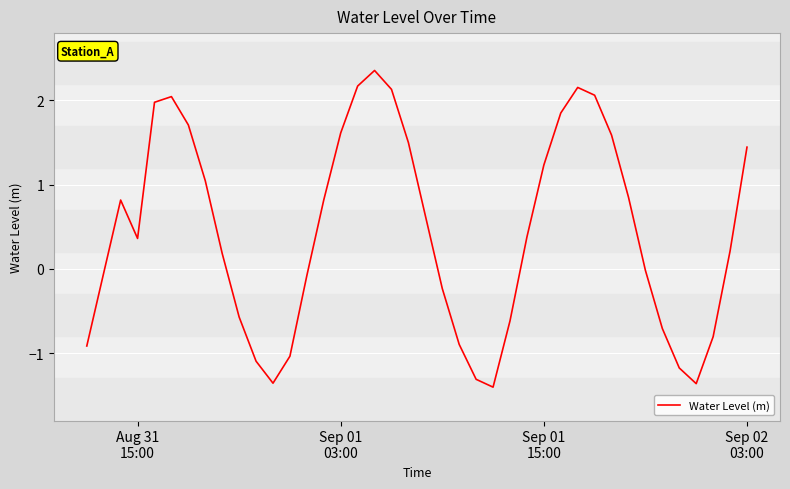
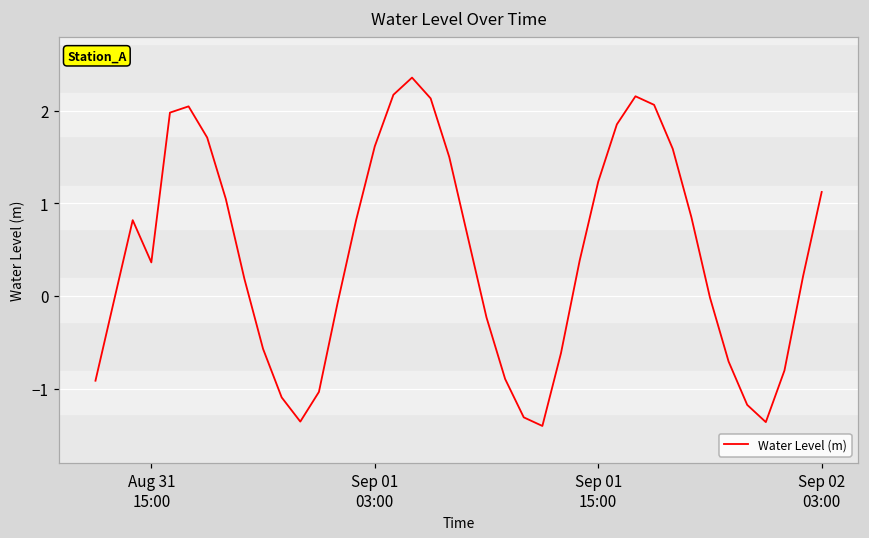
  {
    "Aug 31 15:00": 0.4,
    "Sep 01 03:00": 1.6,
    "Sep 01 15:00": 1.2,
-   "Sep 02 03:00": 1.4
+   "Sep 02 03:00": 1.1
  }
